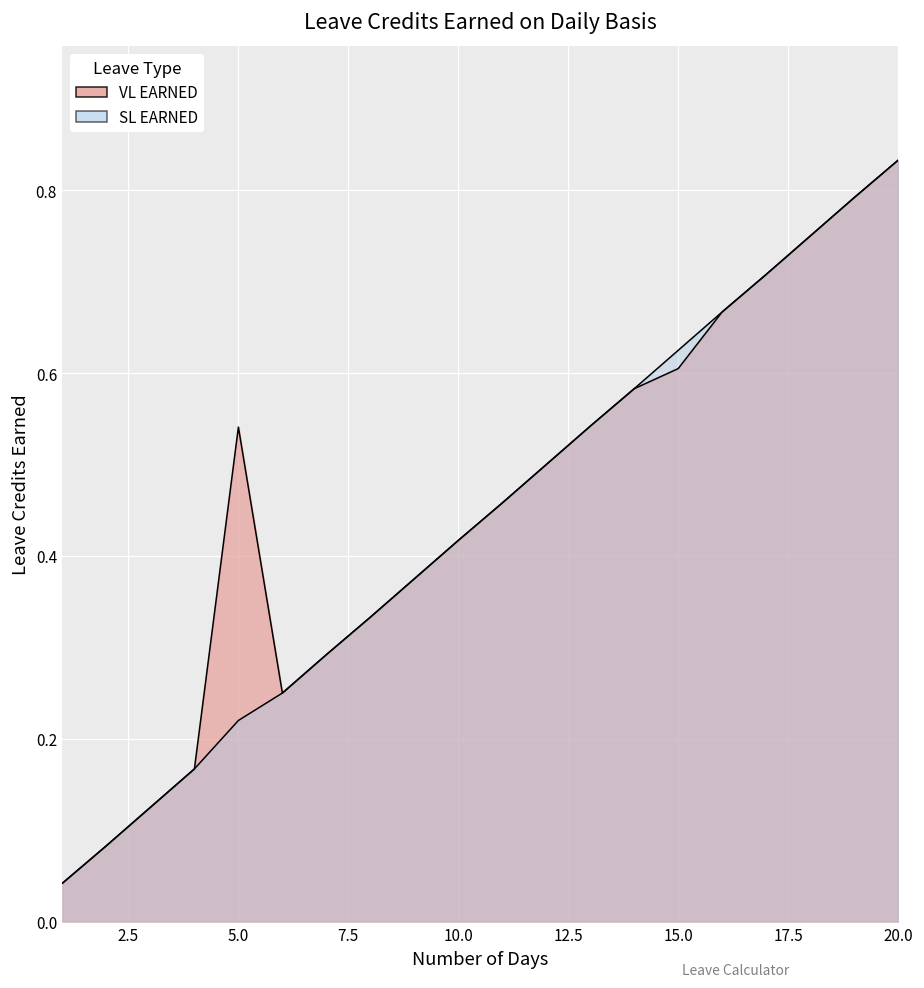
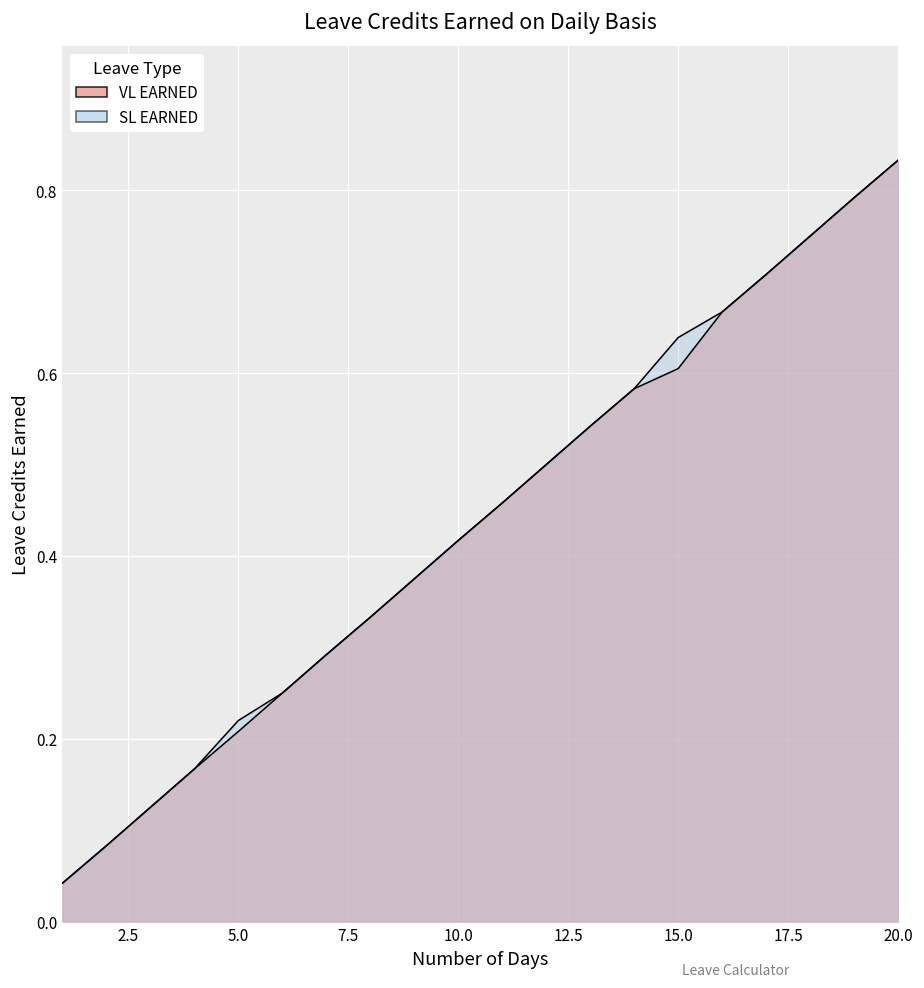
  {
    "VL EARNED": {
-     "5.0": 0.54,
+     "5.0": 0.21,
      "15.0": 0.61
    },
    "SL EARNED": {
      "5.0": 0.22,
-     "15.0": 0.63
+     "15.0": 0.64
    }
  }
